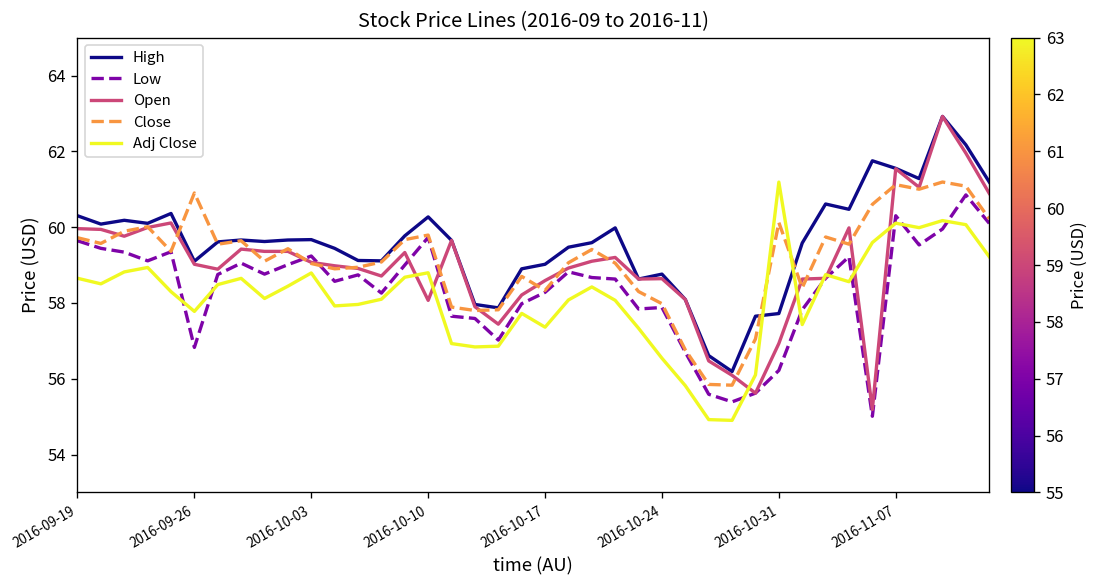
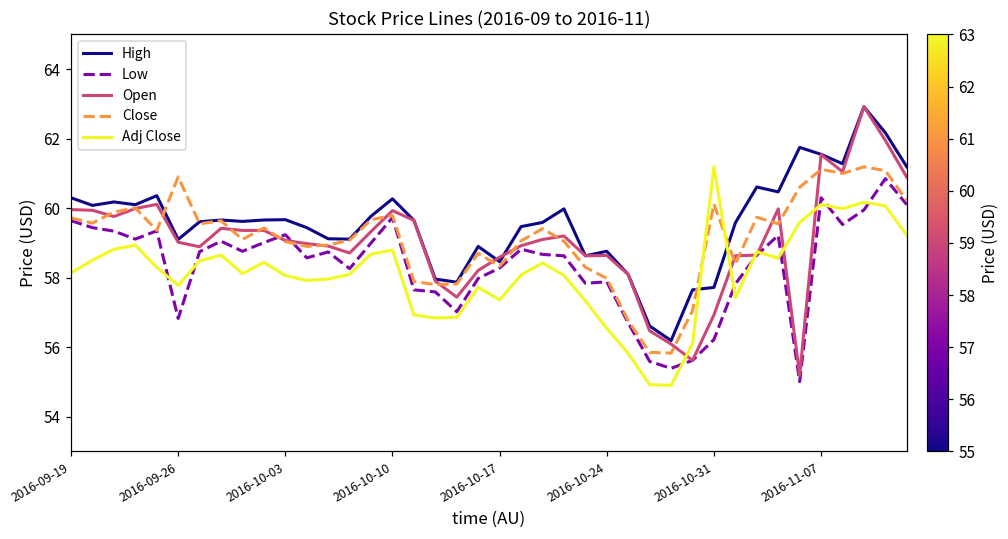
  {
    "High": {
      "2016-09-19": 60.3,
      "2016-10-03": 59.7,
      "2016-10-10": 60.3,
-     "2016-10-17": 59.0,
+     "2016-10-17": 58.5,
      "2016-10-24": 58.8,
      "2016-10-31": 57.7
    },
    "Low": {
      "2016-09-26": 56.8,
      "2016-10-03": 59.2,
      "2016-10-24": 57.9,
      "2016-10-31": 56.2,
      "2016-11-07": 60.3
    },
    "Open": {
      "2016-09-19": 60.0,
-     "2016-10-10": 58.1,
+     "2016-10-10": 59.9,
      "2016-10-17": 58.6,
      "2016-10-24": 58.6,
      "2016-10-31": 56.9
    },
    "Close": {
      "2016-09-26": 60.9,
      "2016-10-24": 58.0,
      "2016-10-31": 60.1,
      "2016-11-07": 61.1
    },
    "Adj Close": {
-     "2016-09-19": 58.7,
+     "2016-09-19": 58.1,
      "2016-09-26": 57.8,
-     "2016-10-03": 58.8,
+     "2016-10-03": 58.1,
      "2016-10-10": 58.8,
      "2016-10-17": 57.4,
      "2016-10-24": 56.5,
      "2016-10-31": 61.2,
      "2016-11-07": 60.1
    }
  }
